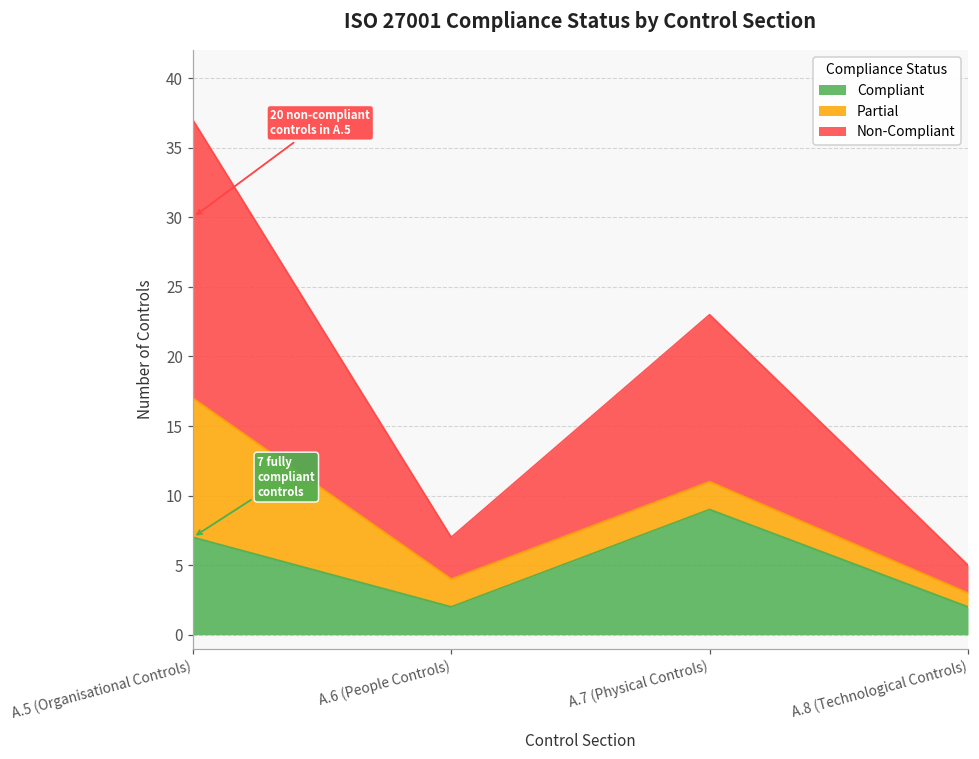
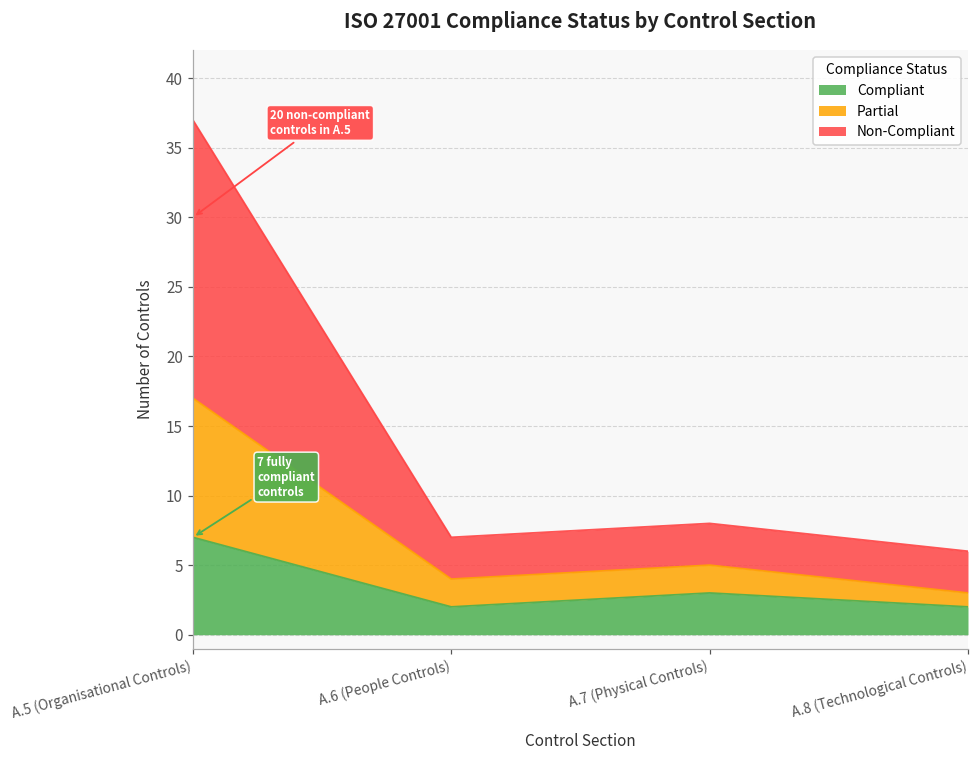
  {
    "Compliant": {
      "A.6 (People Controls)": 2,
-     "A.7 (Physical Controls)": 9,
+     "A.7 (Physical Controls)": 3,
      "A.8 (Technological Controls)": 2
    },
    "Partial": {
      "A.5 (Organisational Controls)": 10,
      "A.6 (People Controls)": 2,
      "A.7 (Physical Controls)": 2,
      "A.8 (Technological Controls)": 1
    },
    "Non-Compliant": {
      "A.5 (Organisational Controls)": 20,
      "A.6 (People Controls)": 3,
-     "A.7 (Physical Controls)": 12,
-     "A.8 (Technological Controls)": 2
+     "A.7 (Physical Controls)": 3,
+     "A.8 (Technological Controls)": 3
    }
  }
